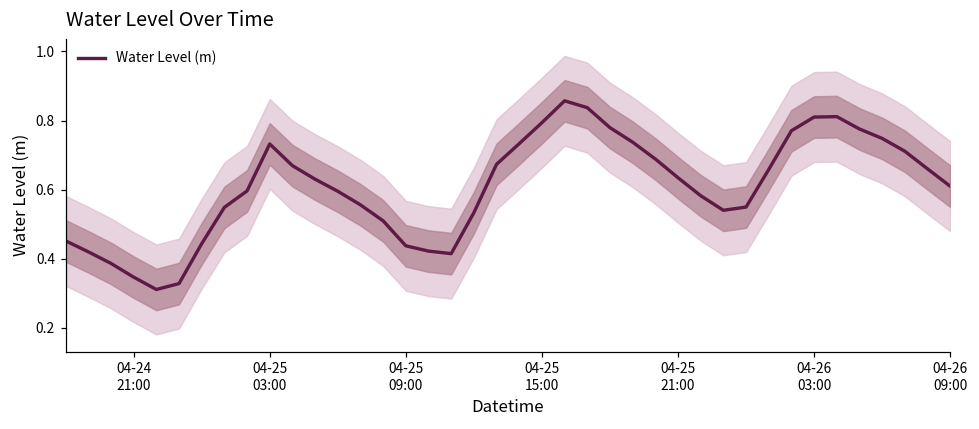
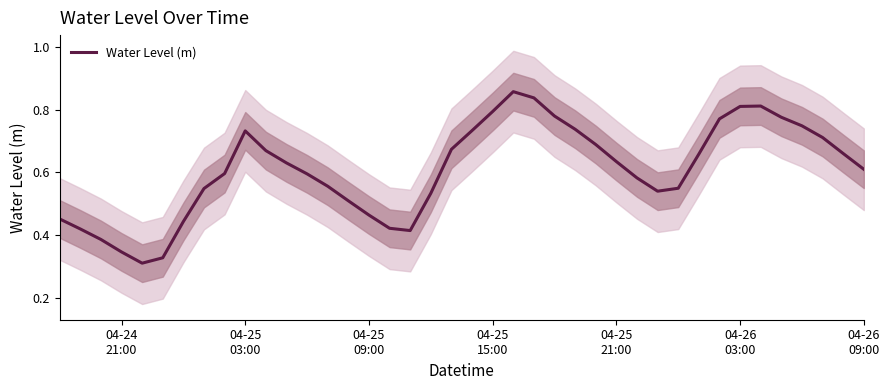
  {
    "Water Level (m)": {
      "04-24 21:00": 0.35,
      "04-25 03:00": 0.73,
-     "04-25 09:00": 0.44,
+     "04-25 09:00": 0.46,
      "04-25 15:00": 0.79,
      "04-25 21:00": 0.63,
      "04-26 03:00": 0.81,
      "04-26 09:00": 0.61
    }
  }
